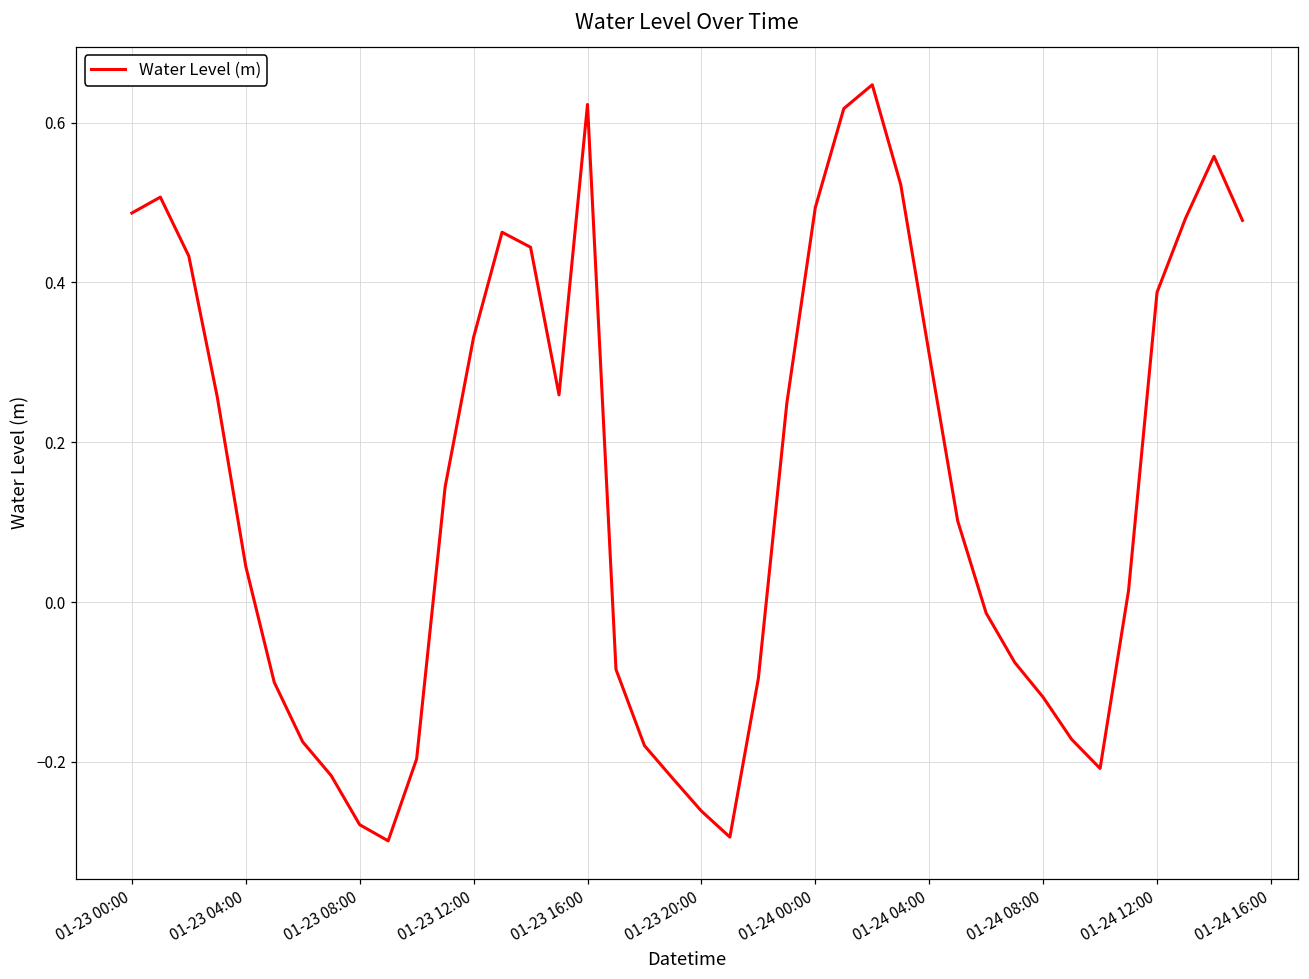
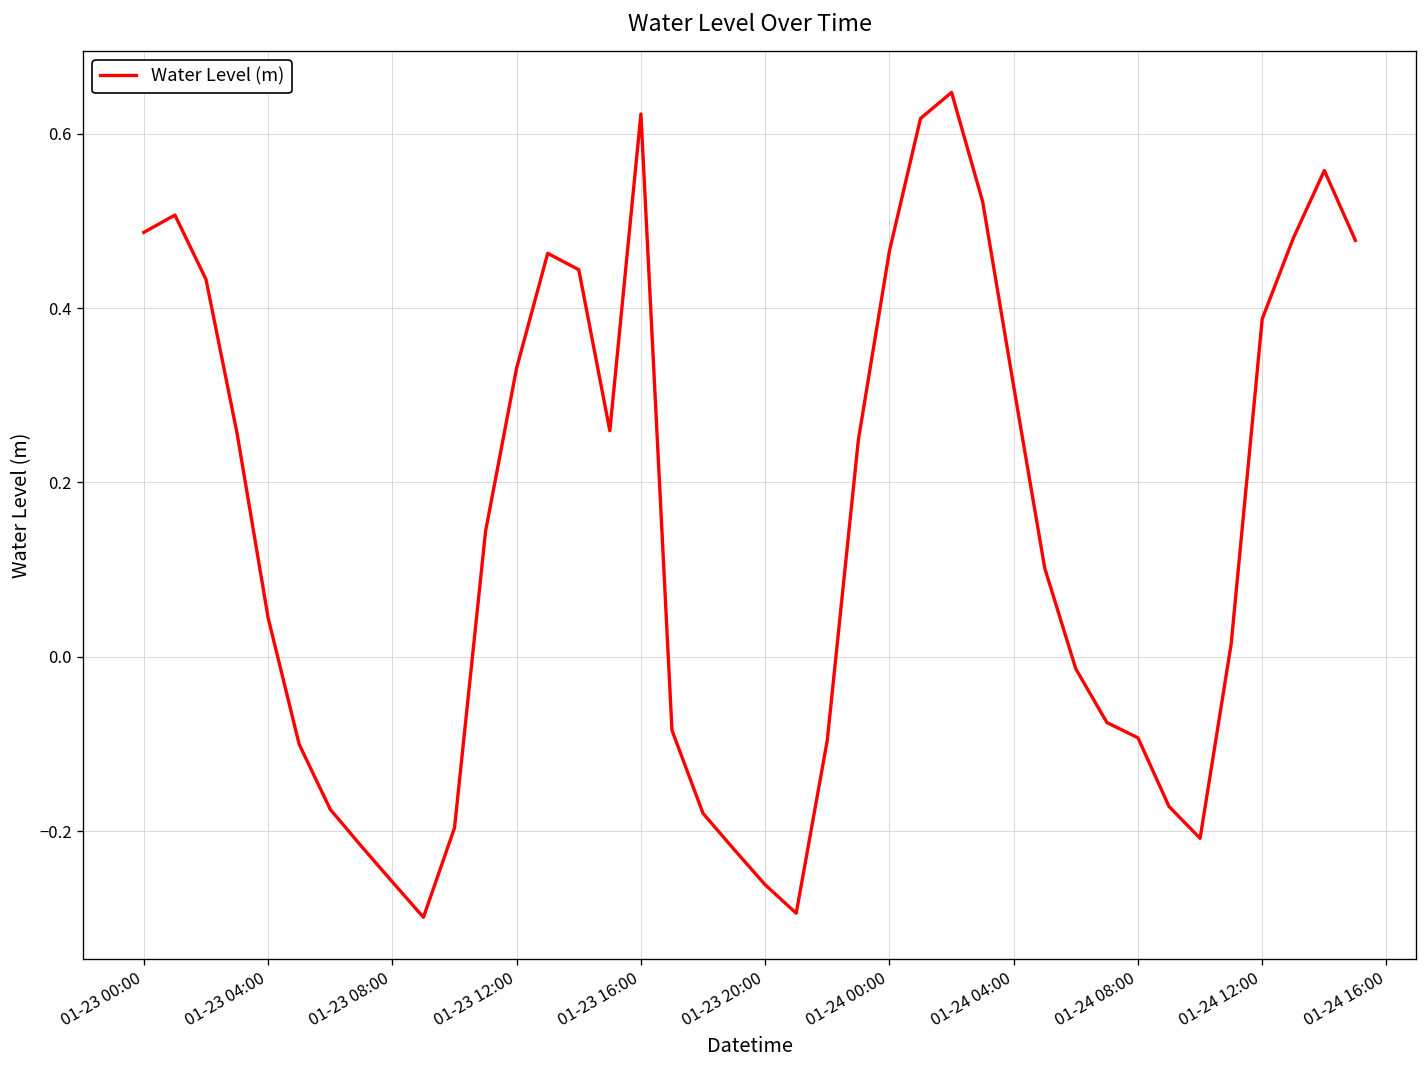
  {
    "01-23 00:00": 0.49,
    "01-23 04:00": 0.04,
-   "01-23 08:00": -0.28,
+   "01-23 08:00": -0.26,
    "01-23 12:00": 0.33,
    "01-23 16:00": 0.62,
    "01-23 20:00": -0.26,
-   "01-24 00:00": 0.49,
+   "01-24 00:00": 0.47,
    "01-24 04:00": 0.31,
-   "01-24 08:00": -0.12,
+   "01-24 08:00": -0.09,
    "01-24 12:00": 0.39
  }
